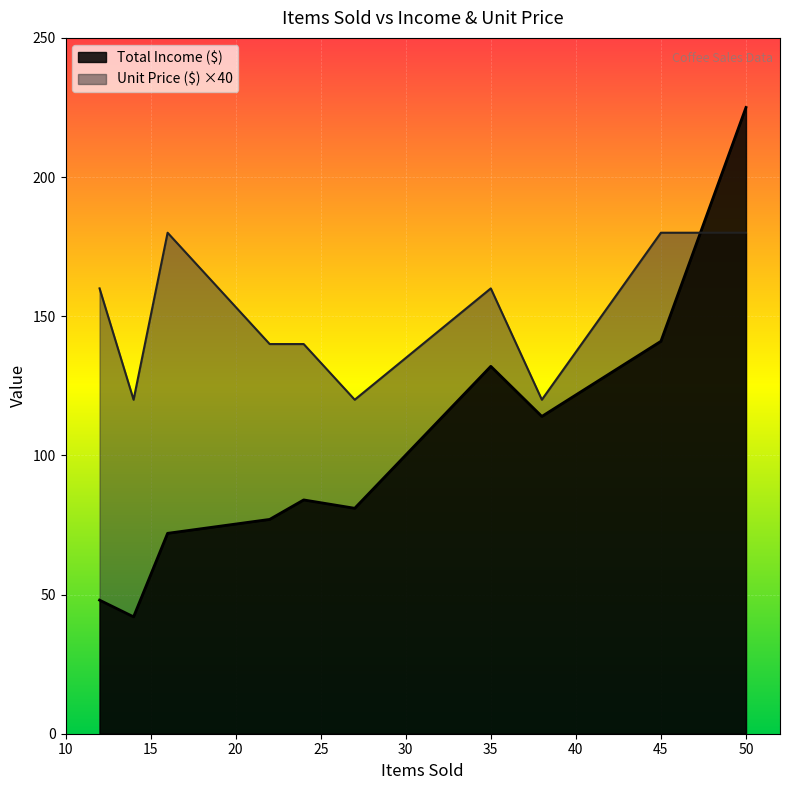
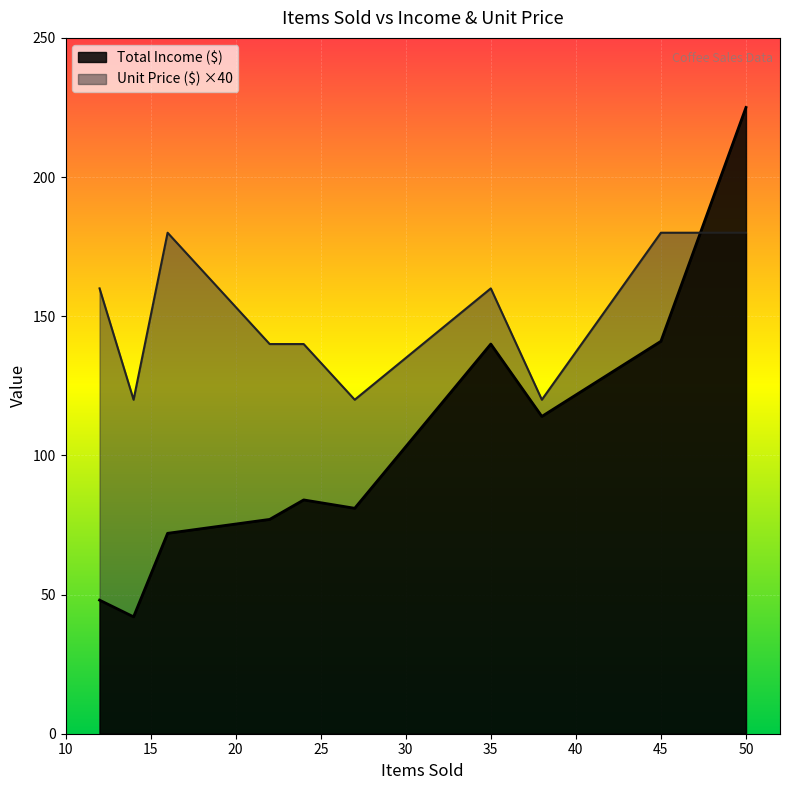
  {
    "Total Income ($)": {
-     "35": 132,
+     "35": 140,
      "45": 141,
      "50": 225
    },
    "Unit Price ($) ×40": {
      "35": 160,
      "45": 180,
      "50": 180
    }
  }
